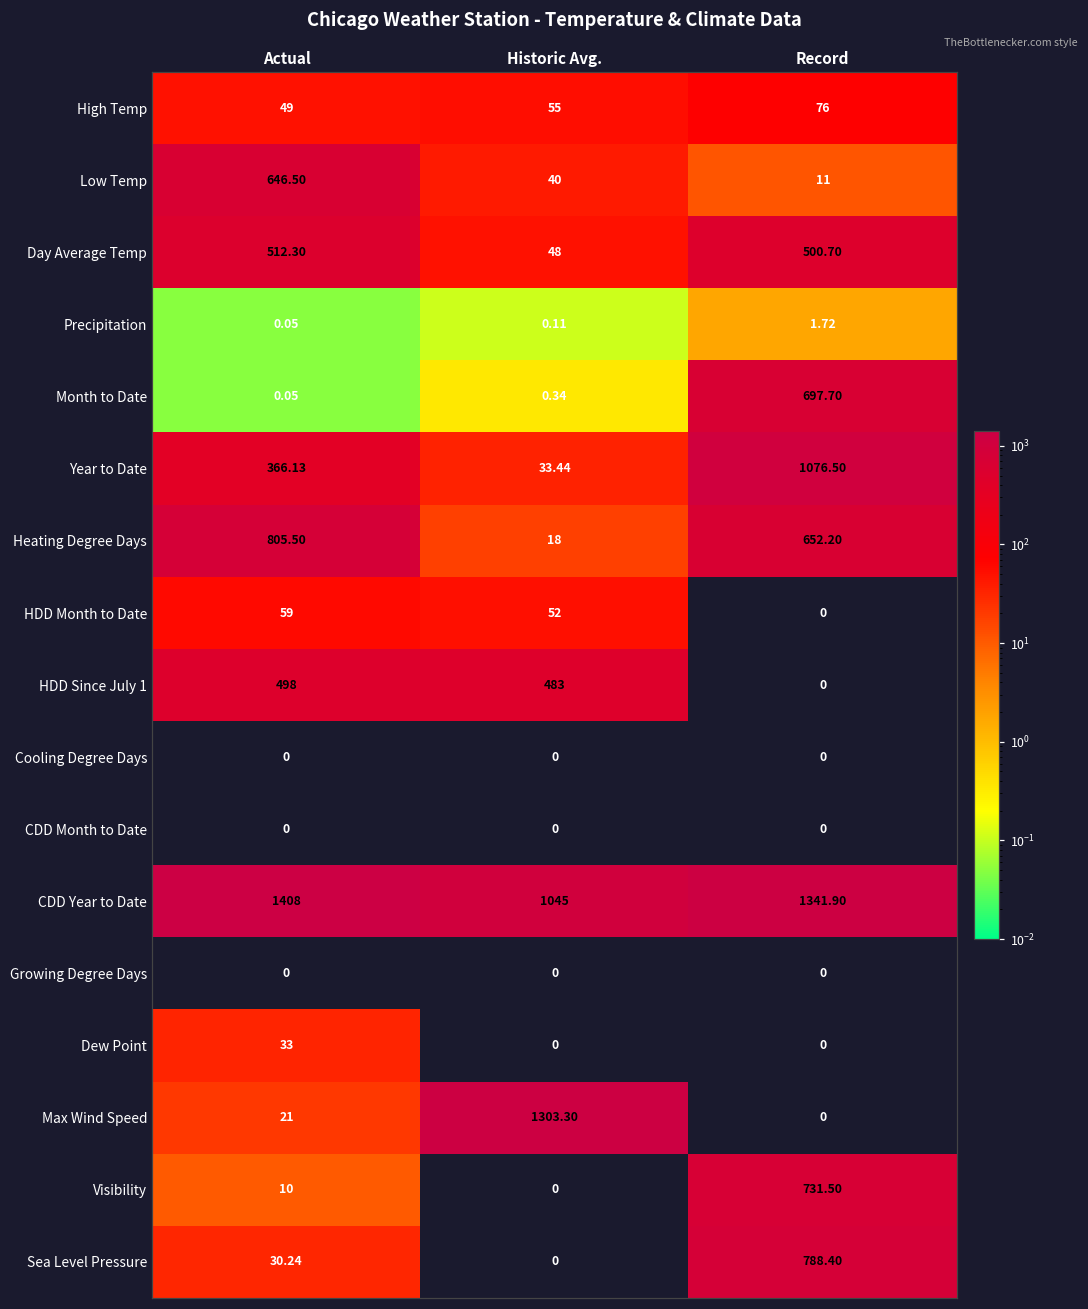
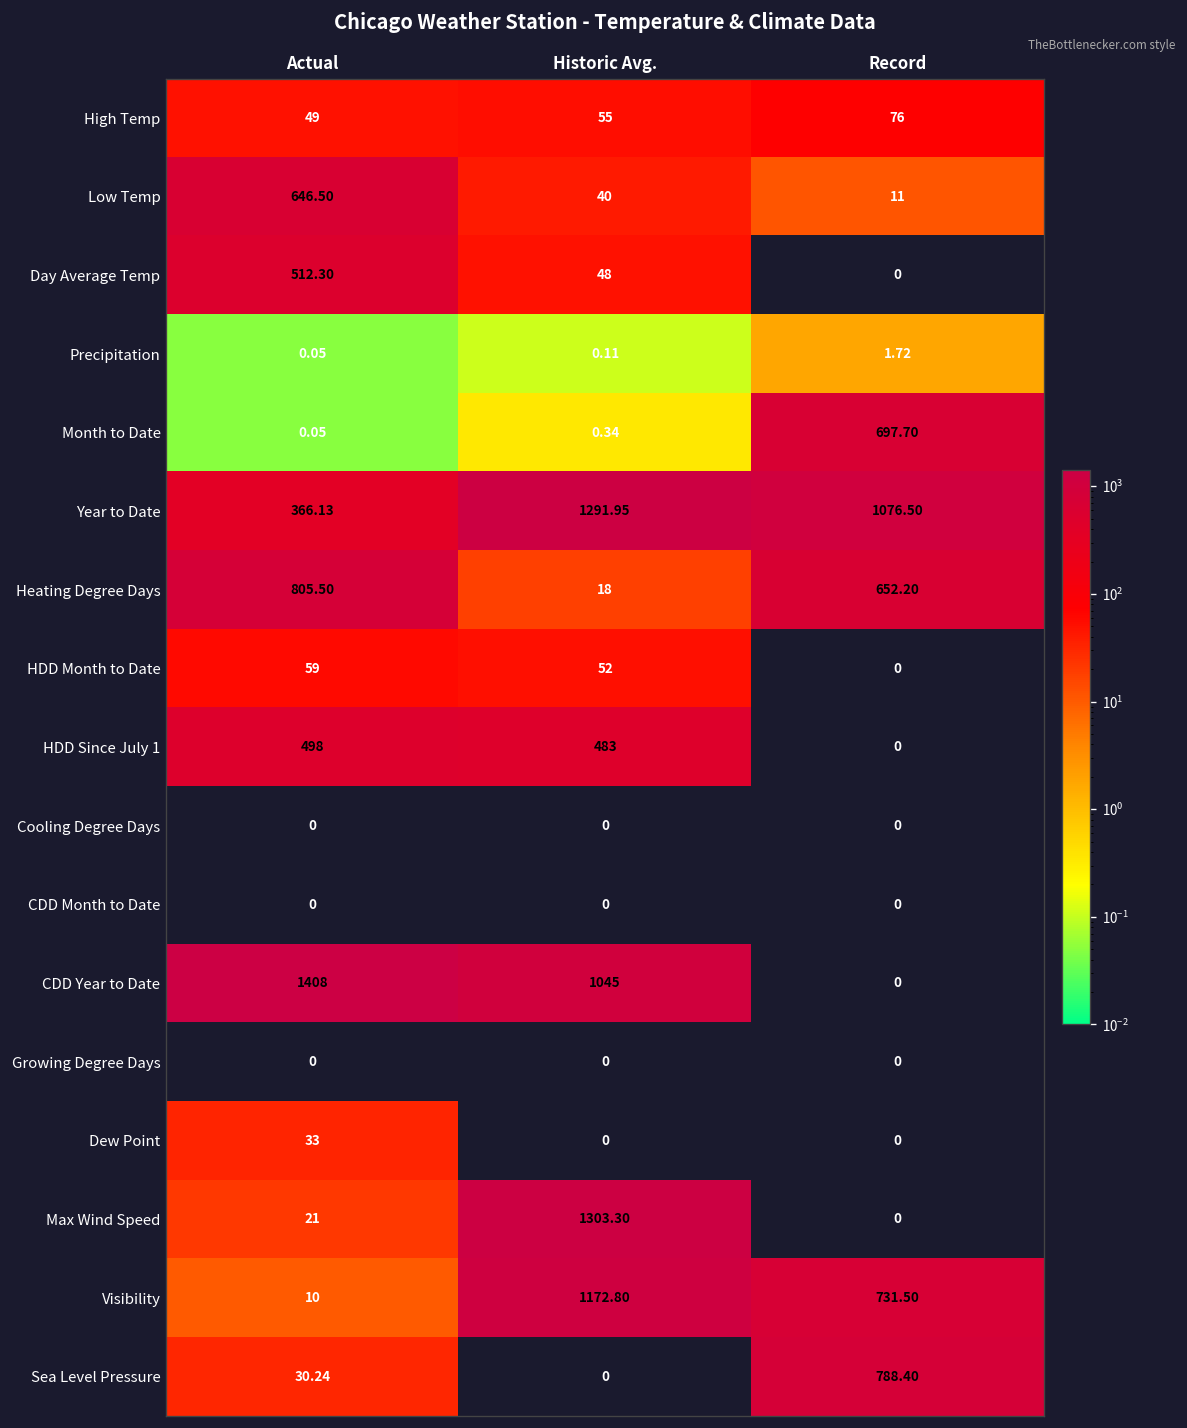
  {
    "High Temp": {
      "Actual": 49,
      "Historic Avg.": 55,
      "Record": 76
    },
    "Low Temp": {
      "Actual": 646.50,
      "Historic Avg.": 40,
      "Record": 11
    },
    "Day Average Temp": {
      "Actual": 512.30,
      "Historic Avg.": 48,
-     "Record": 500.70
+     "Record": 0
    },
    "Precipitation": {
      "Actual": 0.05,
      "Historic Avg.": 0.11,
      "Record": 1.72
    },
    "Month to Date": {
      "Actual": 0.05,
      "Historic Avg.": 0.34,
      "Record": 697.70
    },
    "Year to Date": {
      "Actual": 366.13,
-     "Historic Avg.": 33.44,
+     "Historic Avg.": 1291.95,
      "Record": 1076.50
    },
    "Heating Degree Days": {
      "Actual": 805.50,
      "Historic Avg.": 18,
      "Record": 652.20
    },
    "HDD Month to Date": {
      "Actual": 59,
      "Historic Avg.": 52,
      "Record": 0
    },
    "HDD Since July 1": {
      "Actual": 498,
      "Historic Avg.": 483,
      "Record": 0
    },
    "Cooling Degree Days": {
      "Actual": 0,
      "Historic Avg.": 0,
      "Record": 0
    },
    "CDD Month to Date": {
      "Actual": 0,
      "Historic Avg.": 0,
      "Record": 0
    },
    "CDD Year to Date": {
      "Actual": 1408,
      "Historic Avg.": 1045,
-     "Record": 1341.90
+     "Record": 0
    },
    "Growing Degree Days": {
      "Actual": 0,
      "Historic Avg.": 0,
      "Record": 0
    },
    "Dew Point": {
      "Actual": 33,
      "Historic Avg.": 0,
      "Record": 0
    },
    "Max Wind Speed": {
      "Actual": 21,
      "Historic Avg.": 1303.30,
      "Record": 0
    },
    "Visibility": {
      "Actual": 10,
-     "Historic Avg.": 0,
+     "Historic Avg.": 1172.80,
      "Record": 731.50
    },
    "Sea Level Pressure": {
      "Actual": 30.24,
      "Historic Avg.": 0,
      "Record": 788.40
    }
  }
